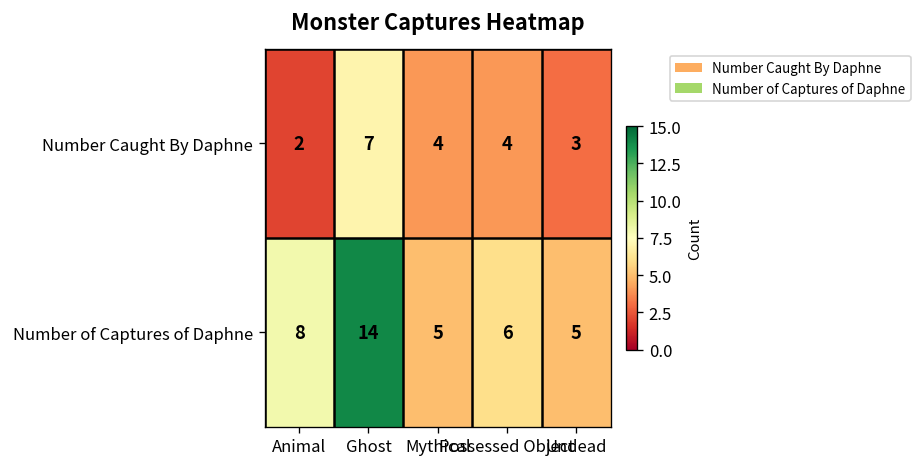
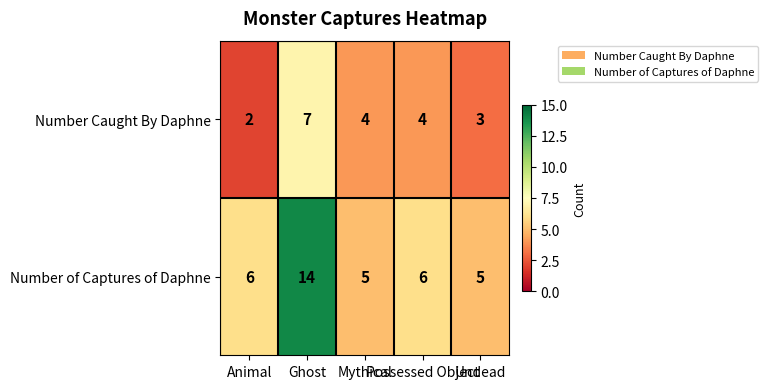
  {
    "Number Caught By Daphne": {
      "Animal": 2,
      "Ghost": 7
    },
    "Number of Captures of Daphne": {
-     "Animal": 8,
+     "Animal": 6,
      "Ghost": 14
    }
  }
